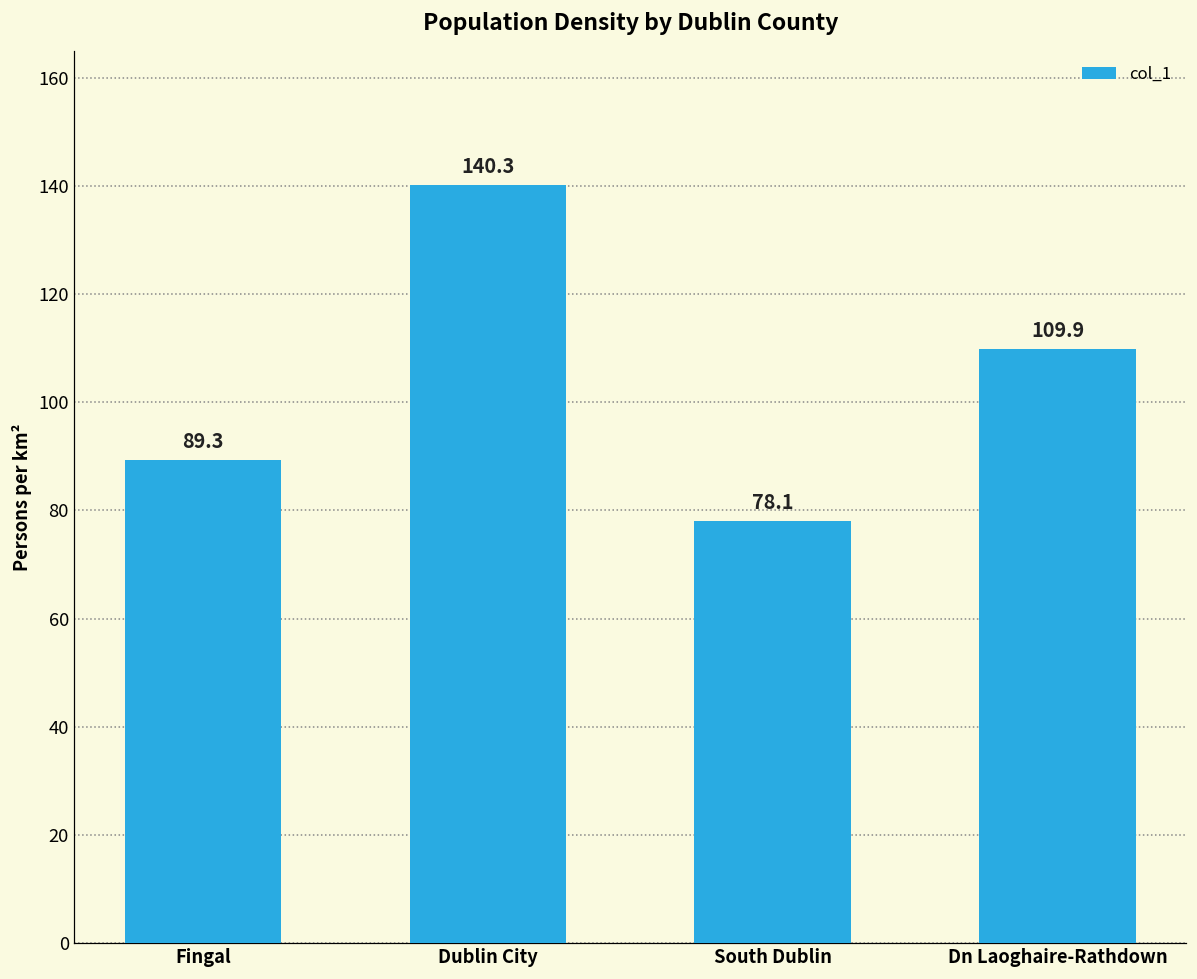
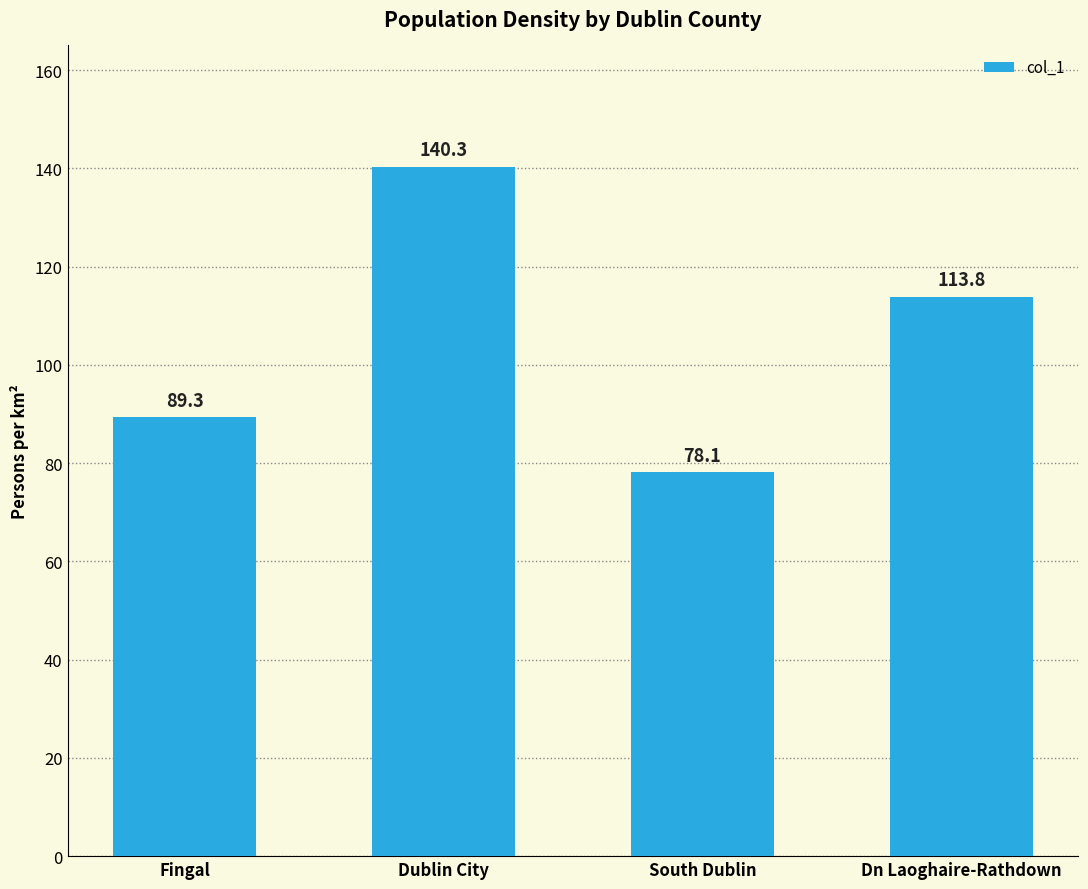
  {
    "Fingal": 89.3,
    "Dublin City": 140.3,
    "South Dublin": 78.1,
-   "Dn Laoghaire-Rathdown": 109.9
+   "Dn Laoghaire-Rathdown": 113.8
  }
